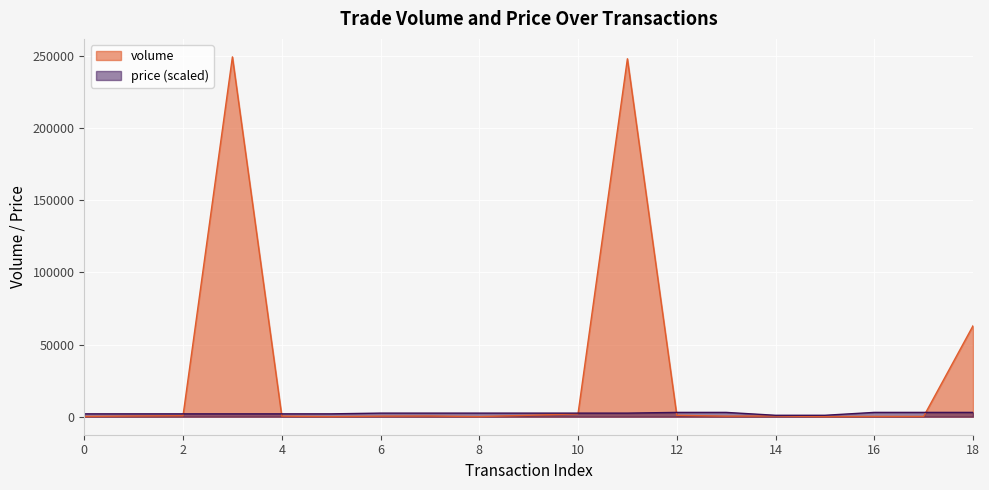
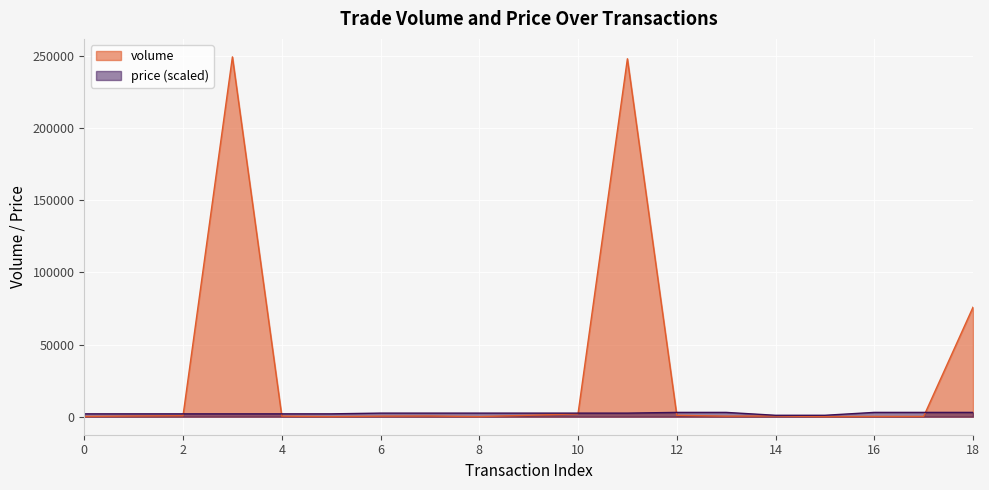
  {
    "volume": {
      "0": 0,
      "6": 0,
      "8": 0,
      "12": 1000,
      "16": 0,
-     "18": 63000
+     "18": 76000
    },
    "price (scaled)": {
      "0": 2000,
      "6": 3000,
      "8": 3000,
      "12": 3000,
      "16": 3000,
      "18": 3000
    }
  }
